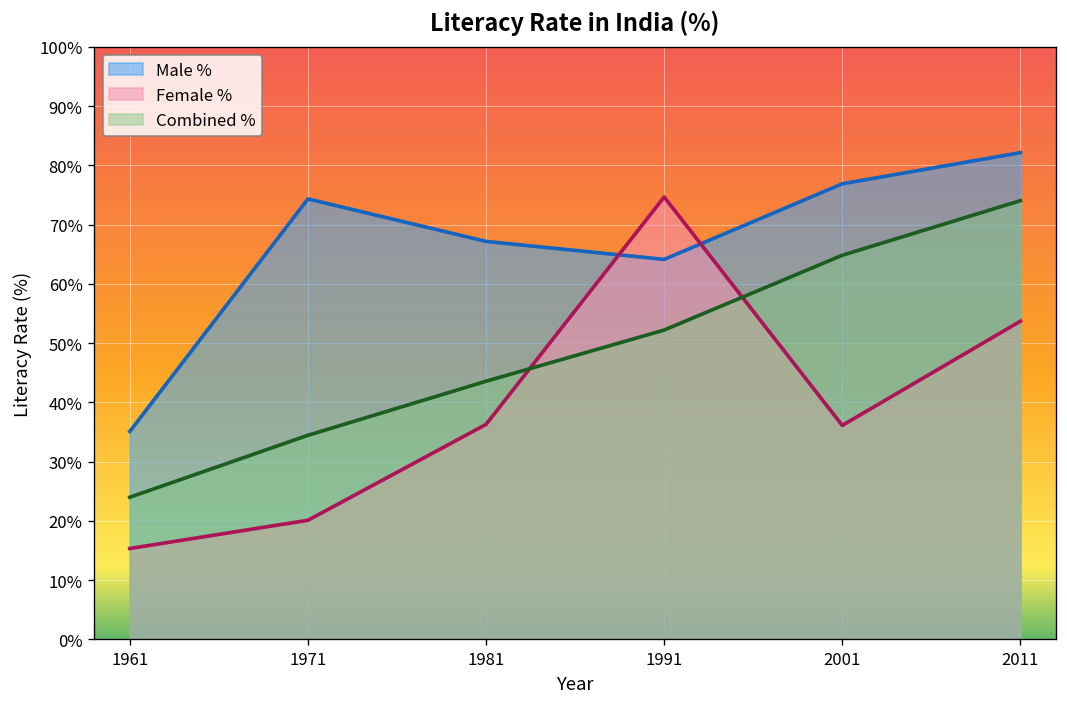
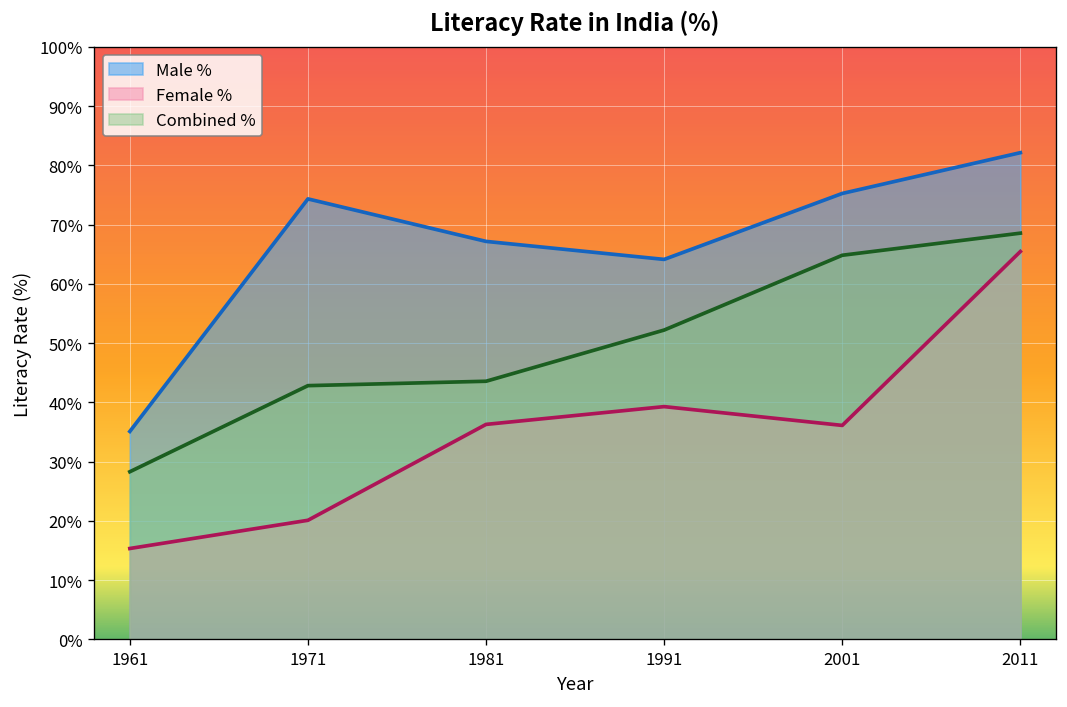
  {
    "Male %": {
      "1961": "35%",
      "1971": "74%",
      "1981": "67%",
      "1991": "64%",
-     "2001": "77%",
+     "2001": "75%",
      "2011": "82%"
    },
    "Female %": {
      "1961": "15%",
      "1971": "20%",
      "1981": "36%",
-     "1991": "75%",
+     "1991": "39%",
      "2001": "36%",
-     "2011": "54%"
+     "2011": "65%"
    },
    "Combined %": {
-     "1961": "24%",
-     "1971": "34%",
+     "1961": "28%",
+     "1971": "43%",
      "1981": "44%",
      "1991": "52%",
      "2001": "65%",
-     "2011": "74%"
+     "2011": "69%"
    }
  }
